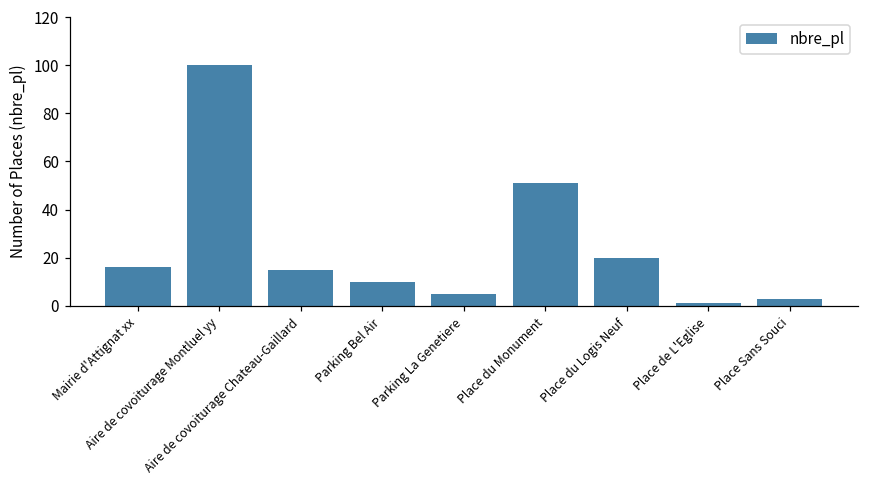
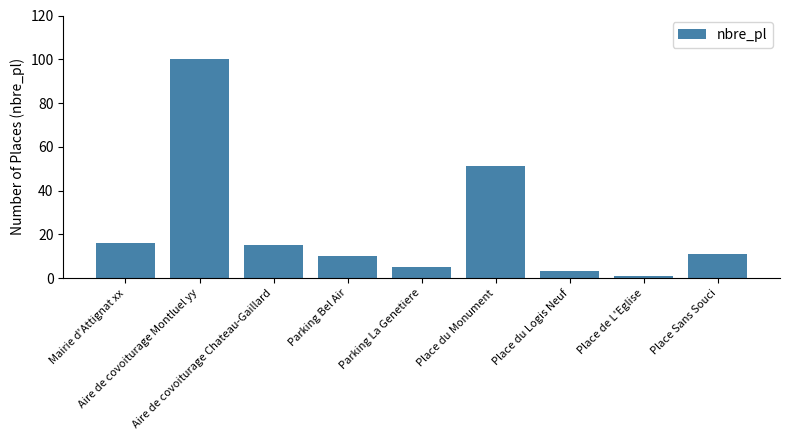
  {
    "Mairie d'Attignat xx": 16,
    "Aire de covoiturage Montluel yy": 100,
    "Aire de covoiturage Chateau-Gaillard": 15,
    "Parking Bel Air": 10,
    "Parking La Genetiere": 5,
    "Place du Monument": 51,
-   "Place du Logis Neuf": 20,
-   "Place Sans Souci": 3
+   "Place du Logis Neuf": 3,
+   "Place Sans Souci": 11
  }
